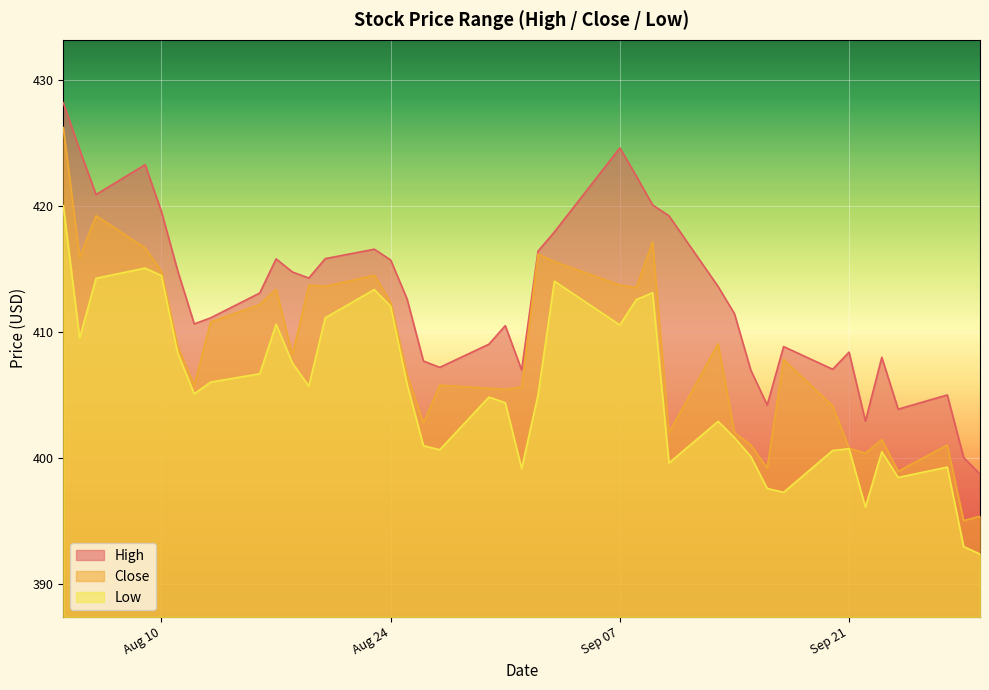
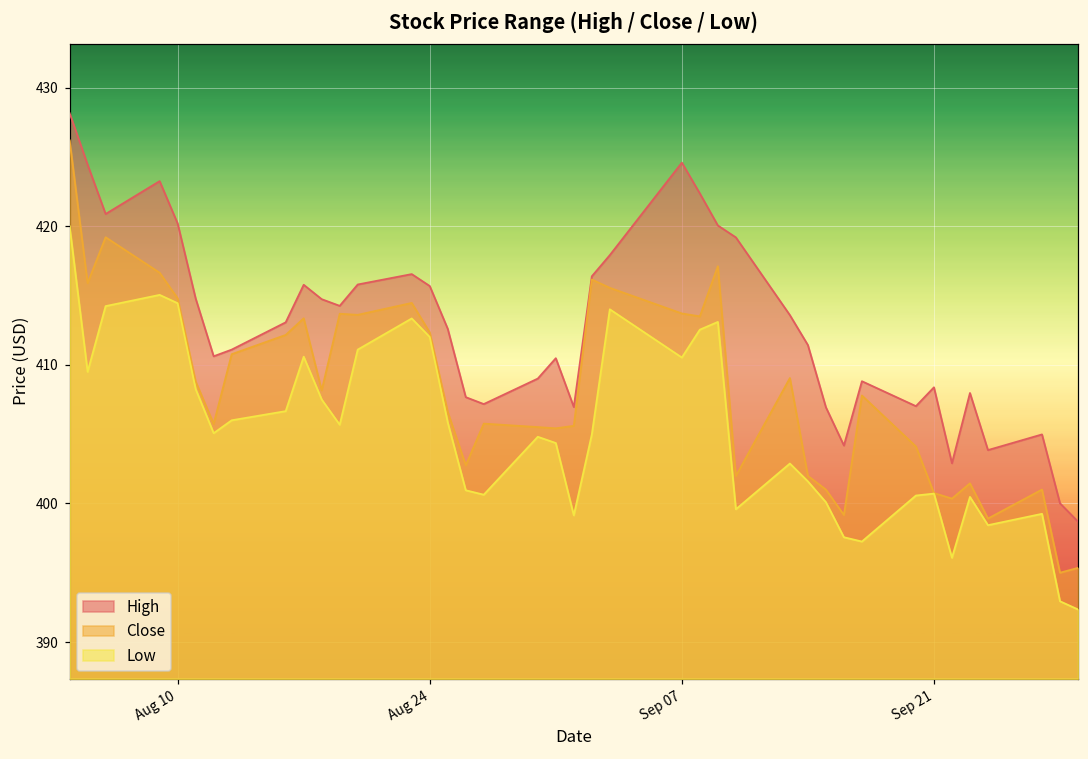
  {
    "High": {
-     "Aug 10": 419.5,
+     "Aug 10": 420.2,
      "Aug 24": 415.7,
      "Sep 07": 424.6,
      "Sep 21": 408.4
    }
  }
